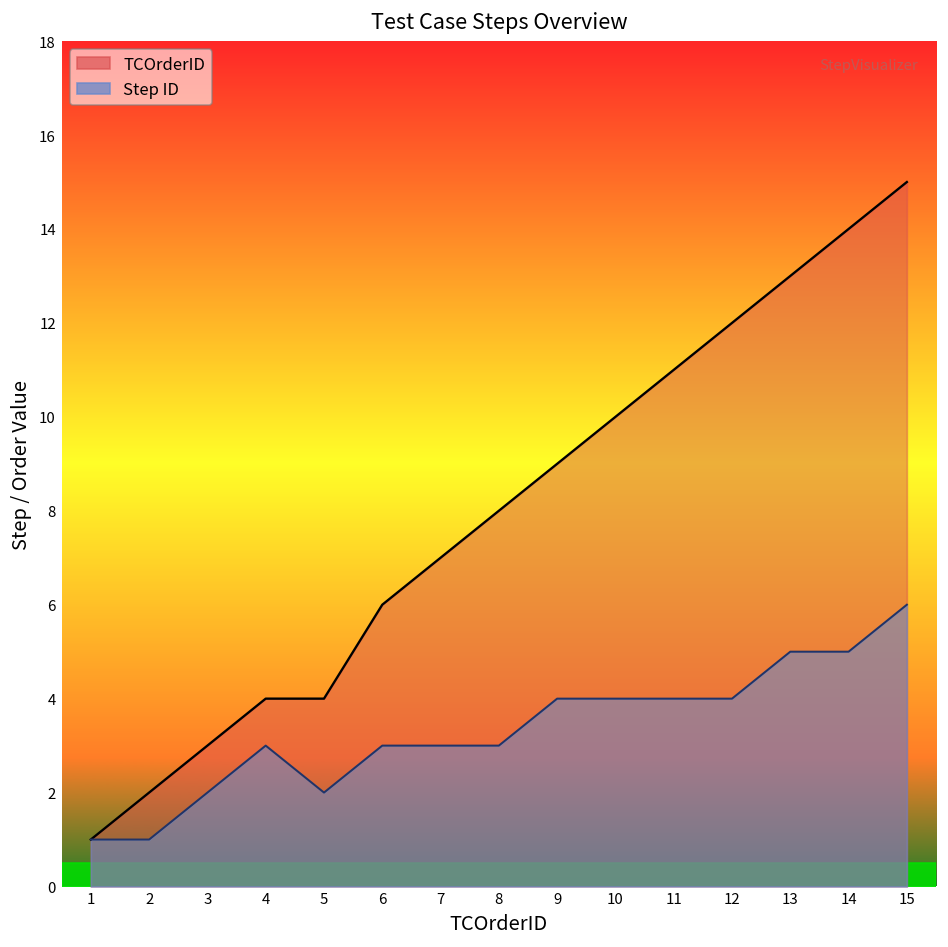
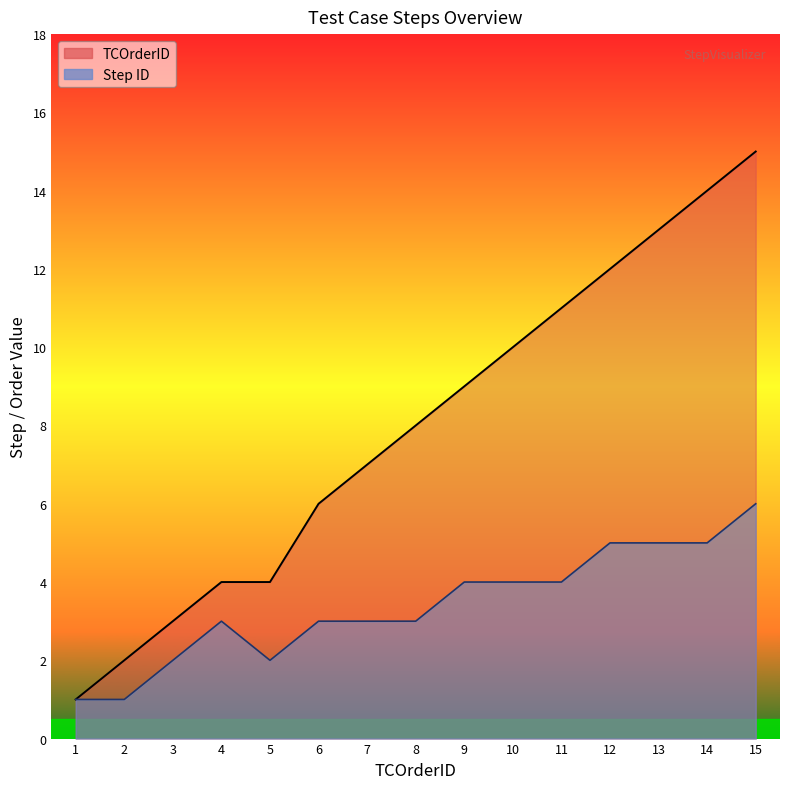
  {
    "TCOrderID": {
      "2": 2,
      "3": 3,
      "4": 4,
      "5": 4,
      "6": 6,
      "7": 7,
      "8": 8,
      "9": 9,
      "10": 10,
      "11": 11,
      "12": 12,
      "13": 13,
      "14": 14,
      "15": 15
    },
    "Step ID": {
      "2": 1,
      "3": 2,
      "4": 3,
      "5": 2,
      "6": 3,
      "7": 3,
      "8": 3,
      "9": 4,
      "10": 4,
      "11": 4,
-     "12": 4,
+     "12": 5,
      "13": 5,
      "14": 5,
      "15": 6
    }
  }
